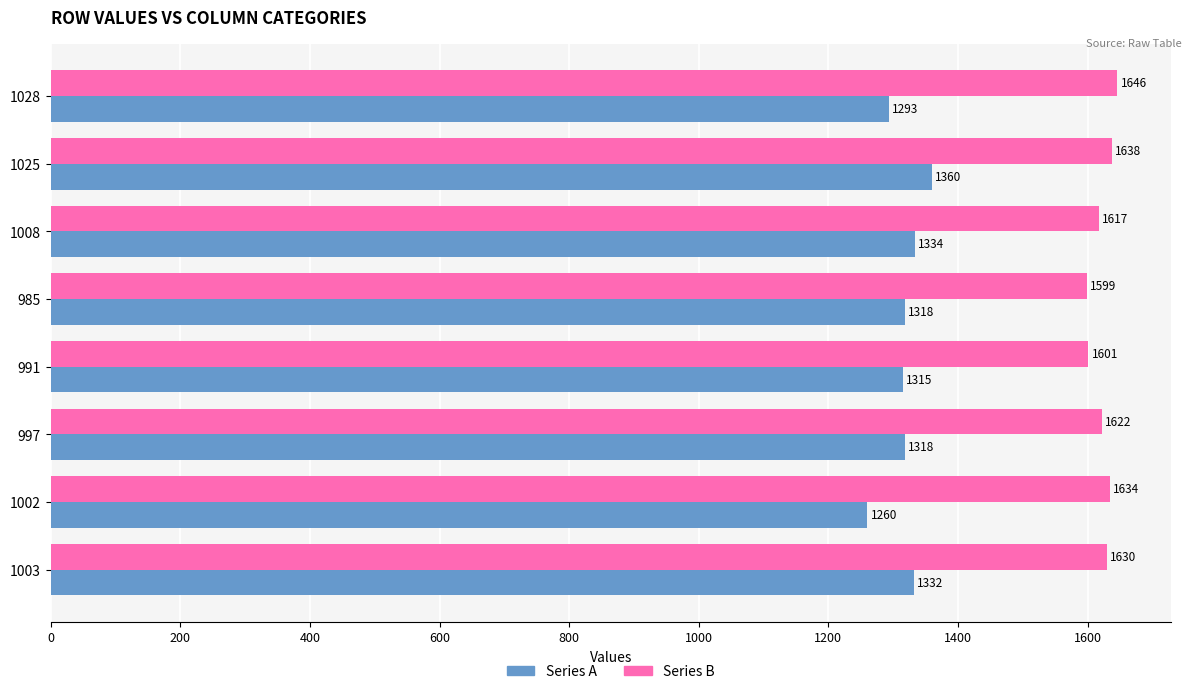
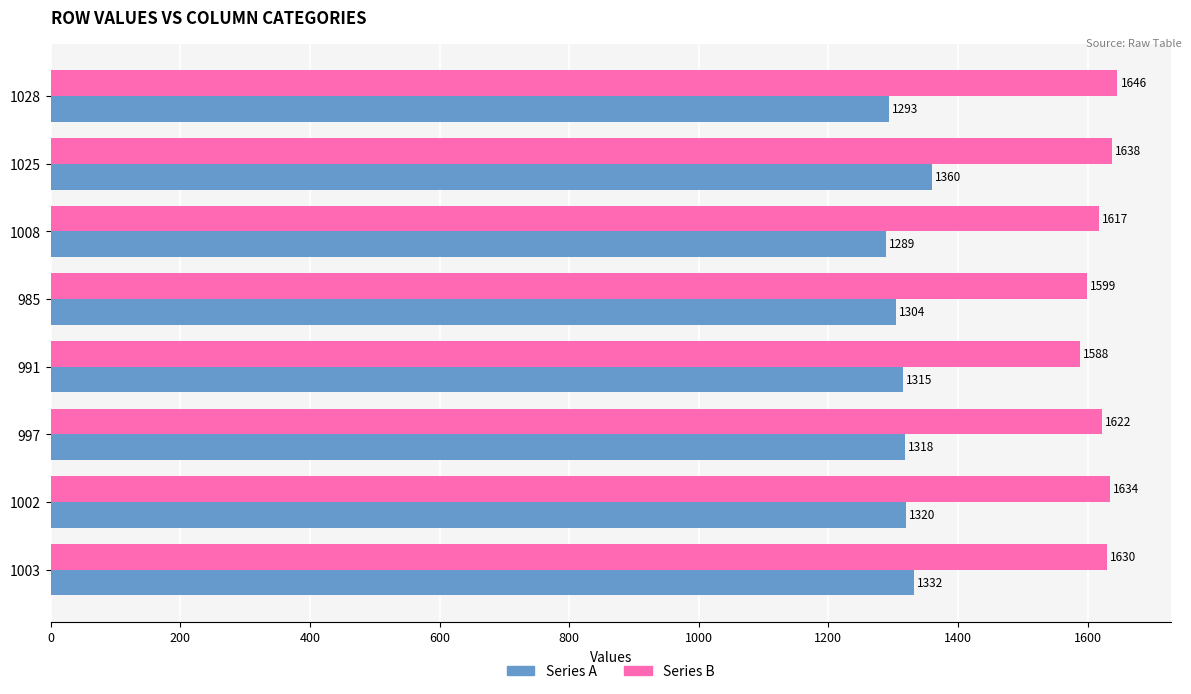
  {
    "Series B": {
      "1028": 1646,
      "1025": 1638,
      "1008": 1617,
      "985": 1599,
-     "991": 1601,
+     "991": 1588,
      "997": 1622,
      "1002": 1634,
      "1003": 1630
    },
    "Series A": {
      "1028": 1293,
      "1025": 1360,
-     "1008": 1334,
-     "985": 1318,
+     "1008": 1289,
+     "985": 1304,
      "991": 1315,
      "997": 1318,
-     "1002": 1260,
+     "1002": 1320,
      "1003": 1332
    }
  }
